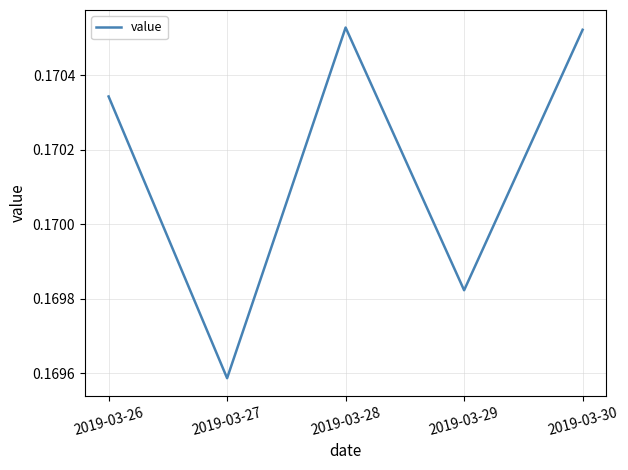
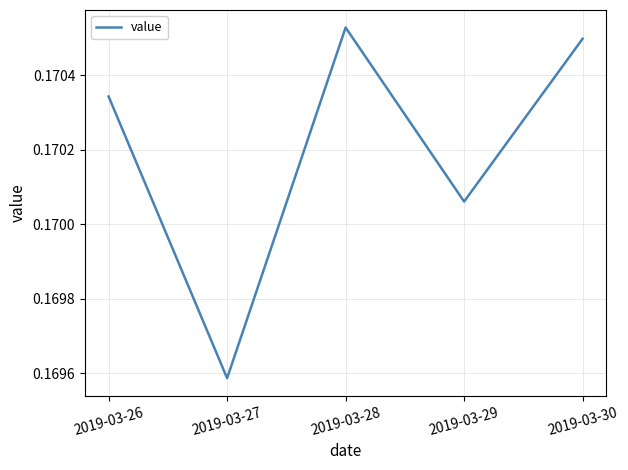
  {
    "2019-03-26": 0.17034,
    "2019-03-27": 0.16959,
    "2019-03-28": 0.17053,
-   "2019-03-29": 0.16982,
-   "2019-03-30": 0.17052
+   "2019-03-29": 0.17006,
+   "2019-03-30": 0.17050
  }
